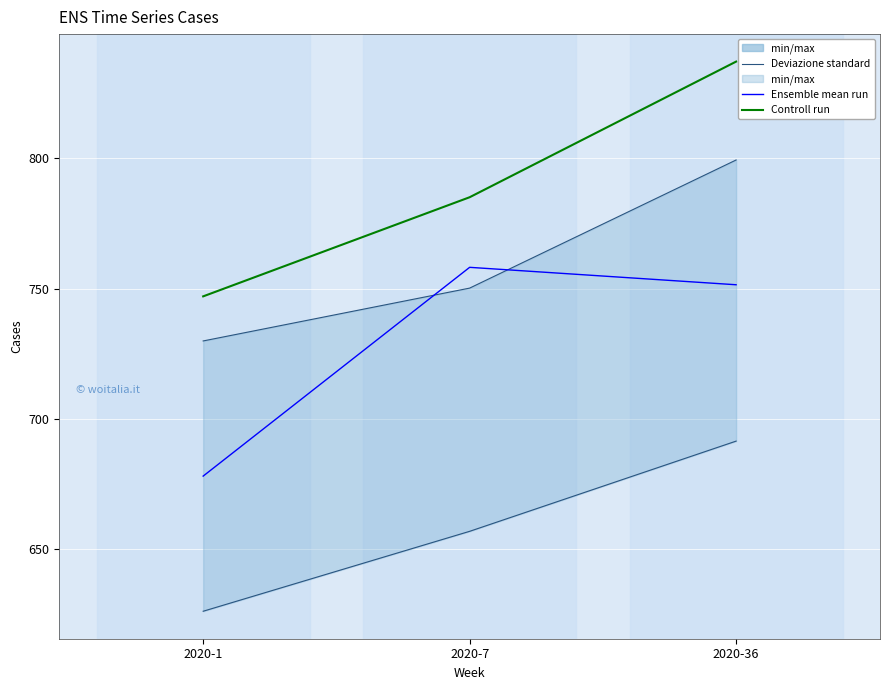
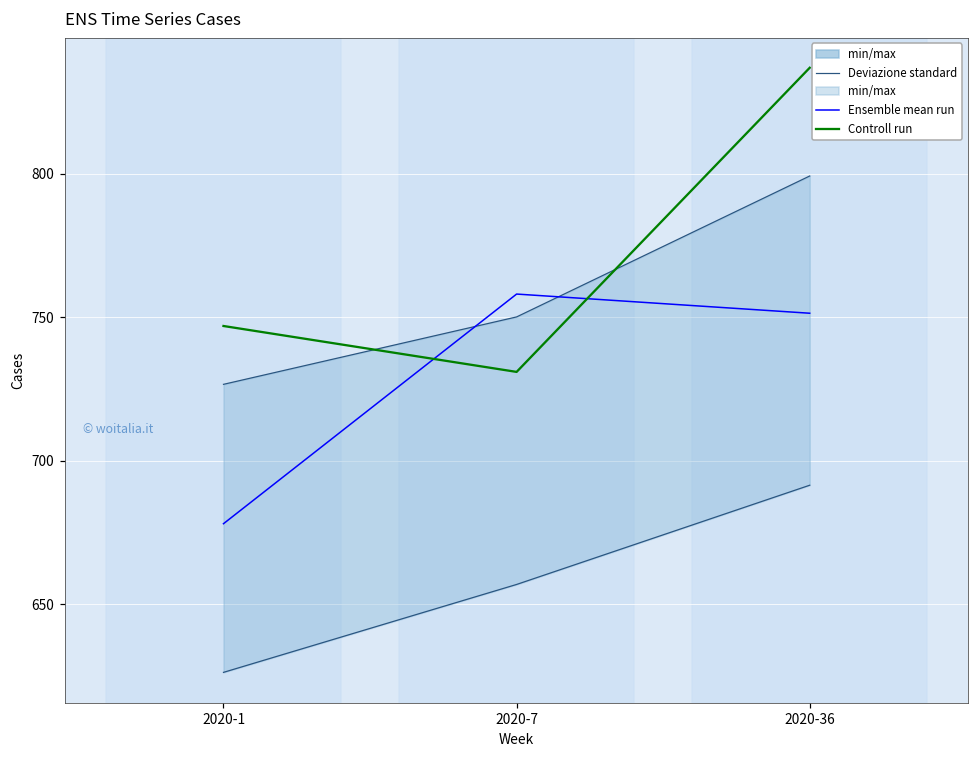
  {
    "min/max": {
-     "2020-1": 730,
+     "2020-1": 727,
      "2020-7": 750,
      "2020-36": 799
    },
    "Ensemble mean run": {
      "2020-1": 678,
      "2020-7": 758,
      "2020-36": 751
    },
    "Controll run": {
      "2020-1": 747,
-     "2020-7": 785,
+     "2020-7": 731,
      "2020-36": 837
    }
  }
